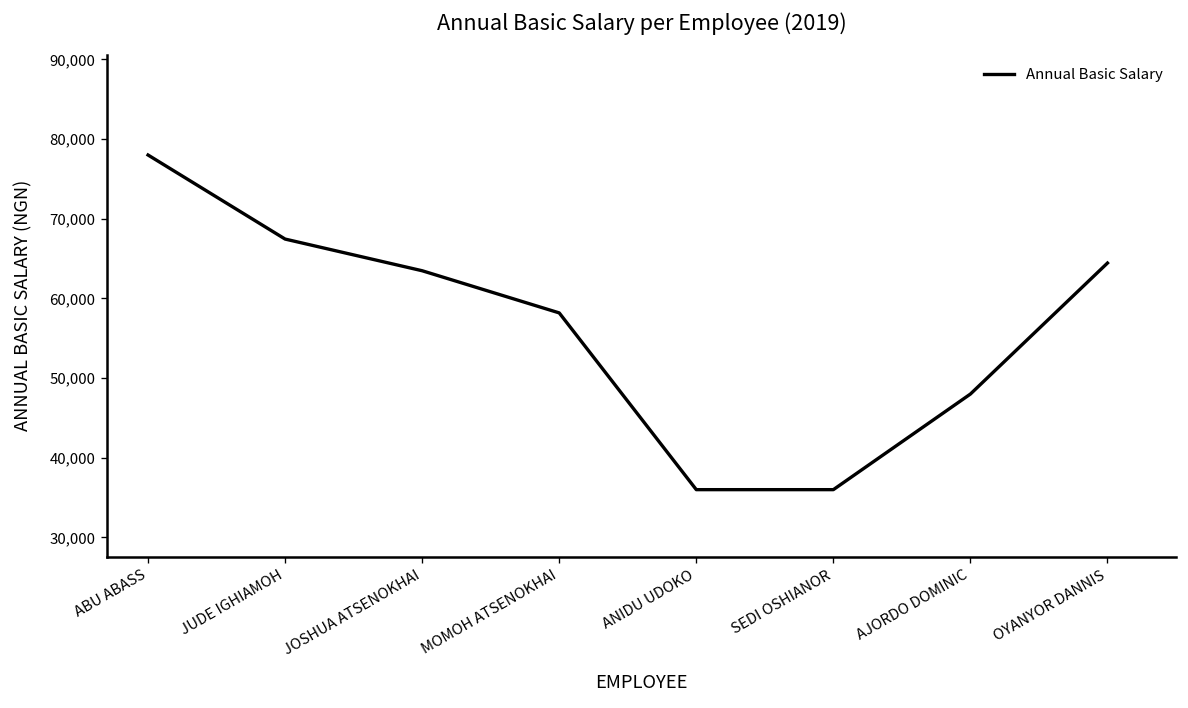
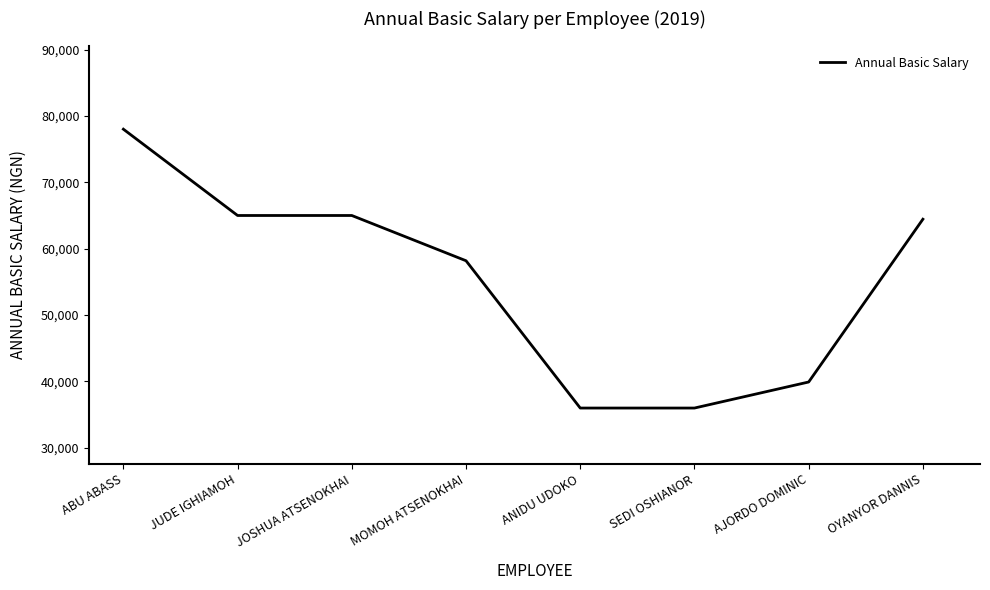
  {
    "ABU ABASS": "78,000",
-   "JUDE IGHIAMOH": "67,000",
-   "JOSHUA ATSENOKHAI": "63,000",
+   "JUDE IGHIAMOH": "65,000",
+   "JOSHUA ATSENOKHAI": "65,000",
    "MOMOH ATSENOKHAI": "58,000",
    "ANIDU UDOKO": "36,000",
    "SEDI OSHIANOR": "36,000",
-   "AJORDO DOMINIC": "48,000",
+   "AJORDO DOMINIC": "40,000",
    "OYANYOR DANNIS": "64,000"
  }
